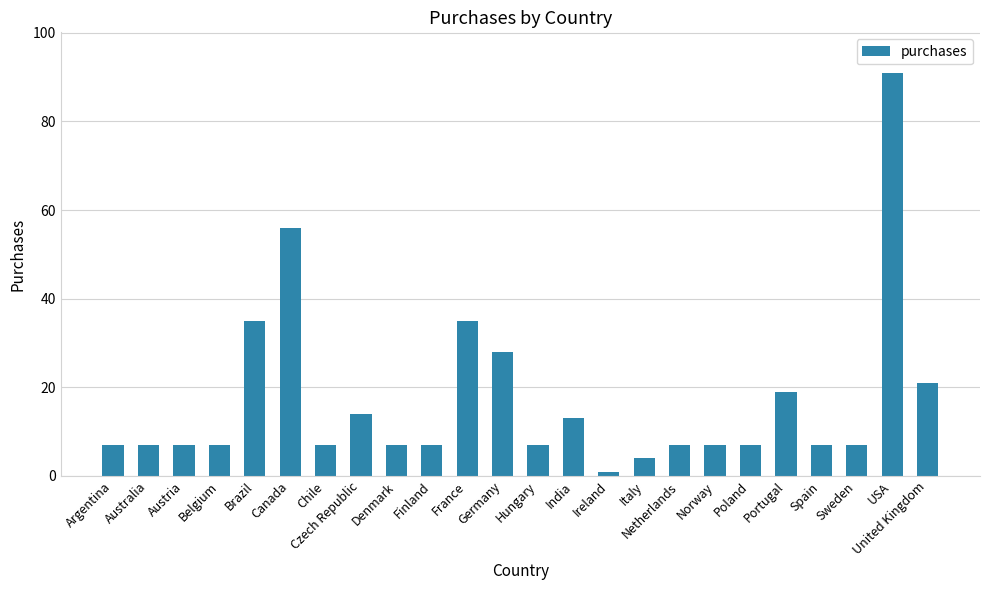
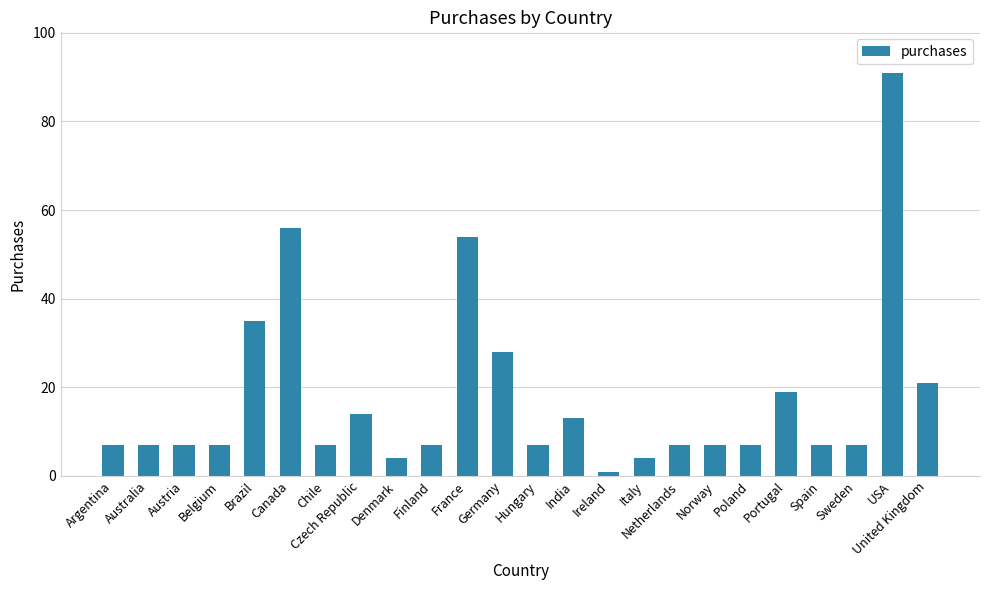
  {
    "Argentina": 7,
    "Australia": 7,
    "Austria": 7,
    "Belgium": 7,
    "Brazil": 35,
    "Canada": 56,
    "Chile": 7,
    "Czech Republic": 14,
-   "Denmark": 7,
+   "Denmark": 4,
    "Finland": 7,
-   "France": 35,
+   "France": 54,
    "Germany": 28,
    "Hungary": 7,
    "India": 13,
    "Ireland": 1,
    "Italy": 4,
    "Netherlands": 7,
    "Norway": 7,
    "Poland": 7,
    "Portugal": 19,
    "Spain": 7,
    "Sweden": 7,
    "USA": 91,
    "United Kingdom": 21
  }
